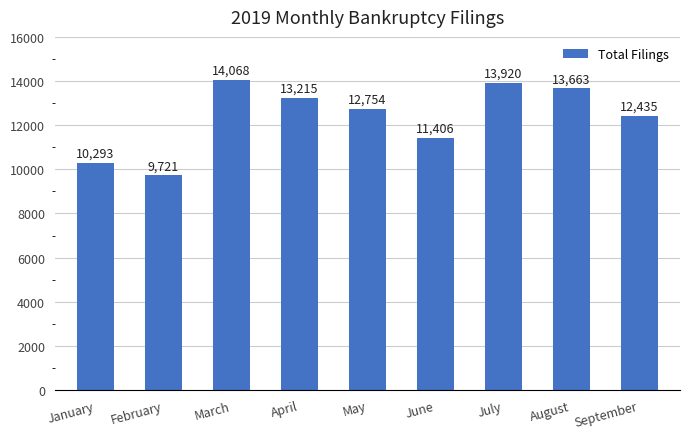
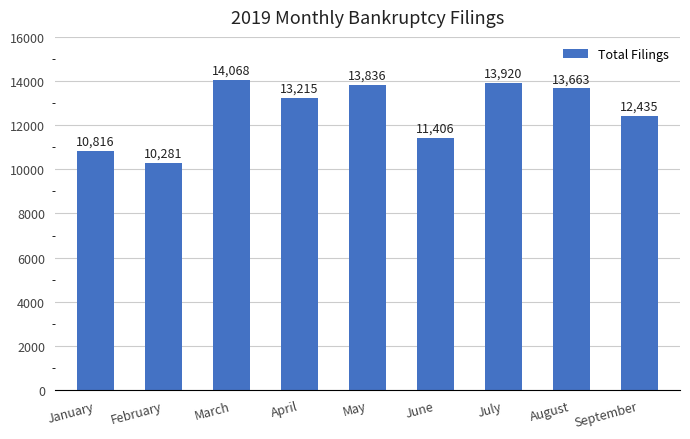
  {
-   "January": "10,293",
-   "February": "9,721",
+   "January": "10,816",
+   "February": "10,281",
    "March": "14,068",
    "April": "13,215",
-   "May": "12,754",
+   "May": "13,836",
    "June": "11,406",
    "July": "13,920",
    "August": "13,663",
    "September": "12,435"
  }
